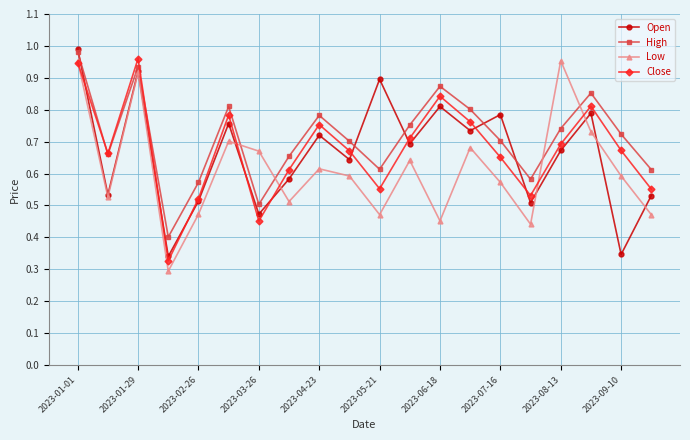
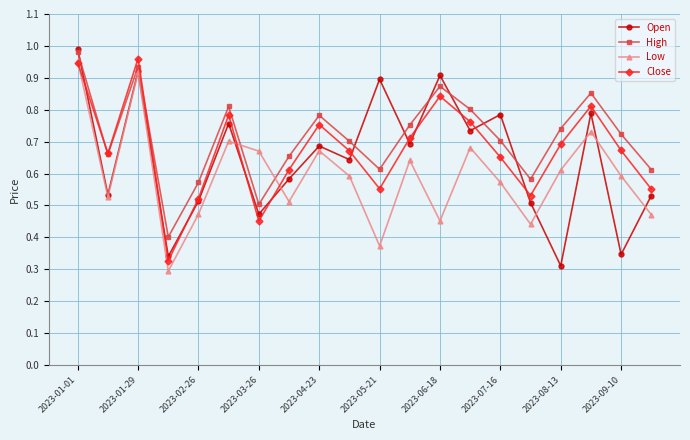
  {
    "Open": {
      "2023-01-01": 0.99,
      "2023-03-26": 0.47,
-     "2023-04-23": 0.72,
+     "2023-04-23": 0.69,
      "2023-05-21": 0.90,
-     "2023-06-18": 0.81,
+     "2023-06-18": 0.91,
      "2023-07-16": 0.78,
-     "2023-08-13": 0.67,
+     "2023-08-13": 0.31,
      "2023-09-10": 0.35
    },
    "Low": {
      "2023-02-26": 0.47,
      "2023-03-26": 0.67,
-     "2023-04-23": 0.61,
-     "2023-05-21": 0.47,
+     "2023-04-23": 0.67,
+     "2023-05-21": 0.37,
      "2023-06-18": 0.45,
      "2023-07-16": 0.57,
-     "2023-08-13": 0.95,
+     "2023-08-13": 0.61,
      "2023-09-10": 0.59
    }
  }
